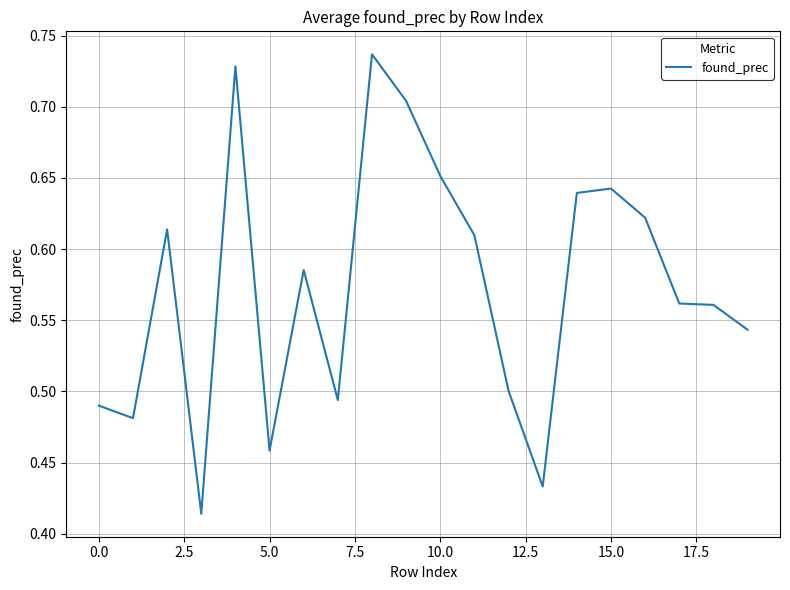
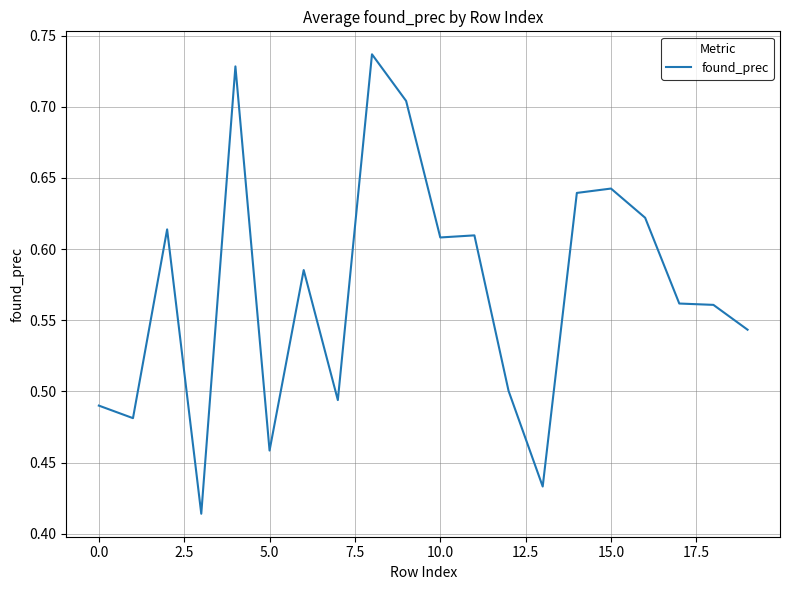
  {
    "0.0": 0.490,
    "5.0": 0.458,
-   "10.0": 0.651,
+   "10.0": 0.608,
    "15.0": 0.642
  }
